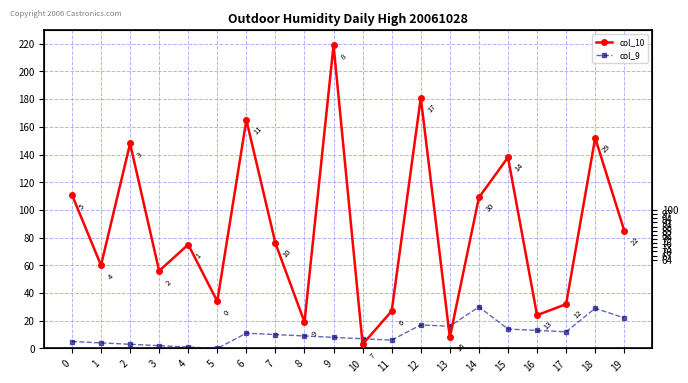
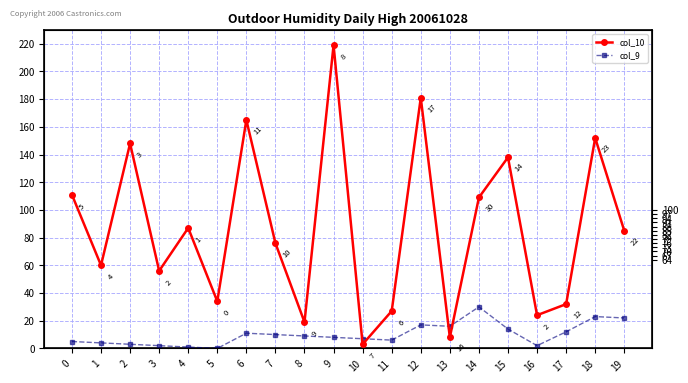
  {
    "col_10": {
-     "4": 75,
+     "4": 87,
      "8": 19
    },
    "col_9": {
      "8": 9,
      "10": 7,
      "11": 6,
      "13": 16,
-     "16": 13,
+     "16": 2,
      "17": 12,
-     "18": 29
+     "18": 23
    }
  }
